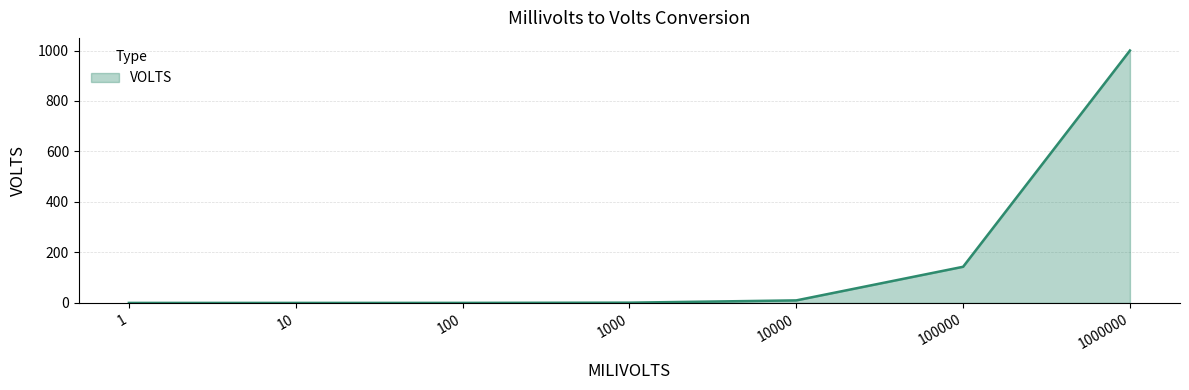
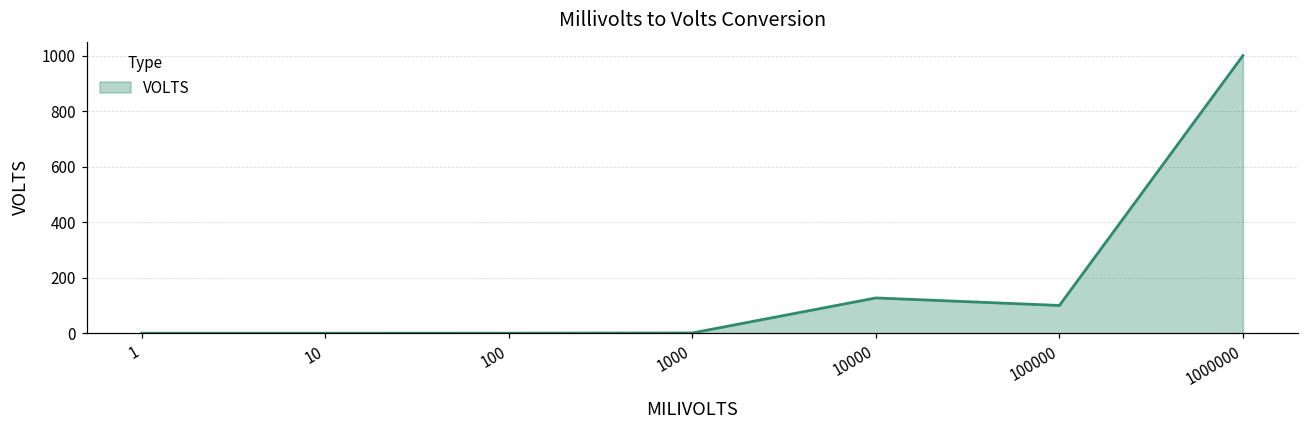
  {
    "1": 0,
    "10": 0,
    "100": 0,
    "1000": 0,
-   "10000": 10,
-   "100000": 140,
+   "10000": 130,
+   "100000": 100,
    "1000000": 1000
  }
